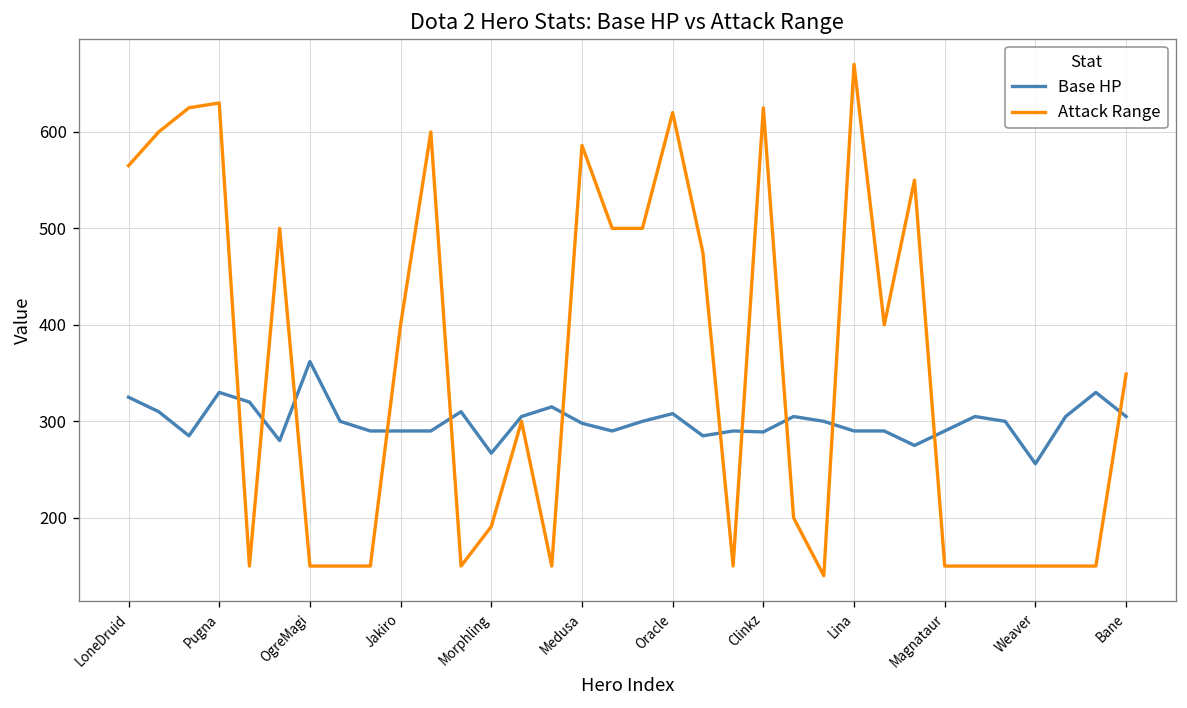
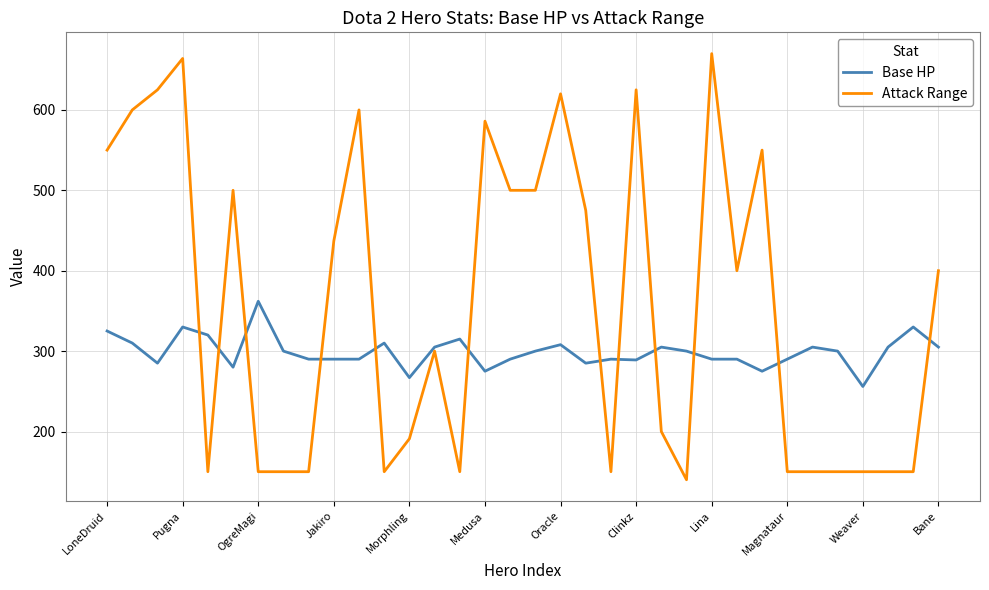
  {
    "Base HP": {
      "LoneDruid": 330,
      "Pugna": 330,
      "OgreMagi": 360,
      "Jakiro": 290,
      "Morphling": 270,
-     "Medusa": 300,
+     "Medusa": 280,
      "Oracle": 310,
      "Clinkz": 290,
      "Lina": 290,
      "Magnataur": 290,
      "Weaver": 260,
      "Bane": 310
    },
    "Attack Range": {
-     "LoneDruid": 570,
-     "Pugna": 630,
+     "LoneDruid": 550,
+     "Pugna": 660,
      "OgreMagi": 150,
-     "Jakiro": 400,
+     "Jakiro": 440,
      "Morphling": 190,
      "Medusa": 590,
      "Oracle": 620,
      "Clinkz": 630,
      "Lina": 670,
      "Magnataur": 150,
      "Weaver": 150,
-     "Bane": 350
+     "Bane": 400
    }
  }
